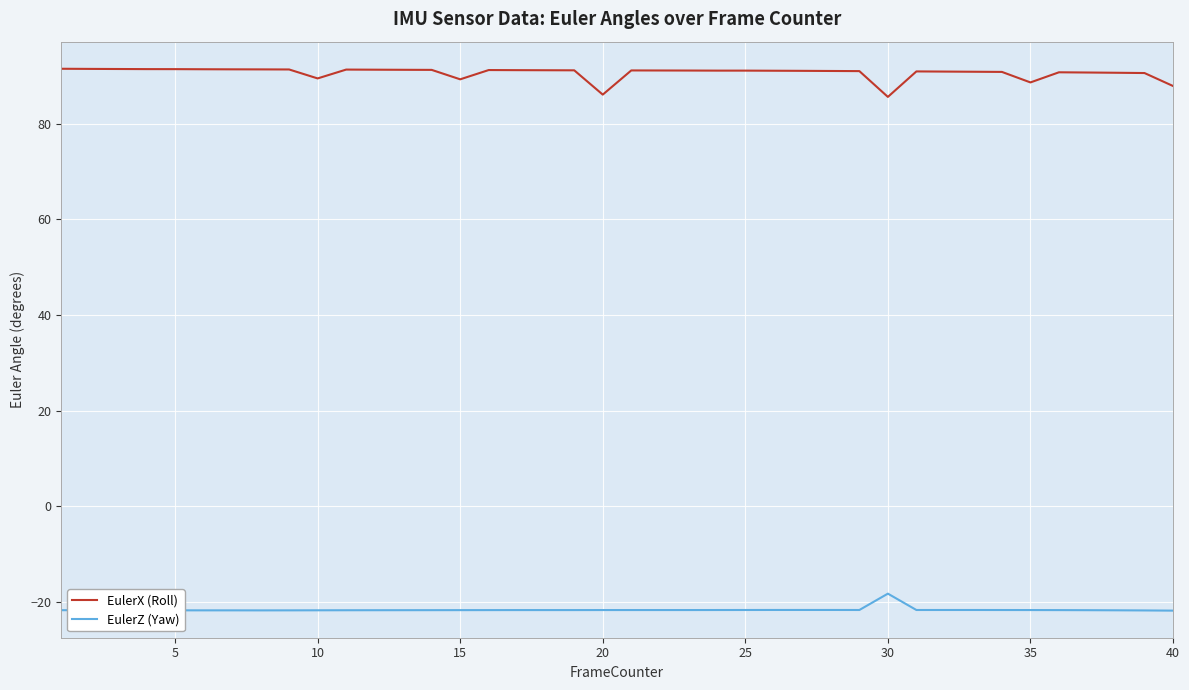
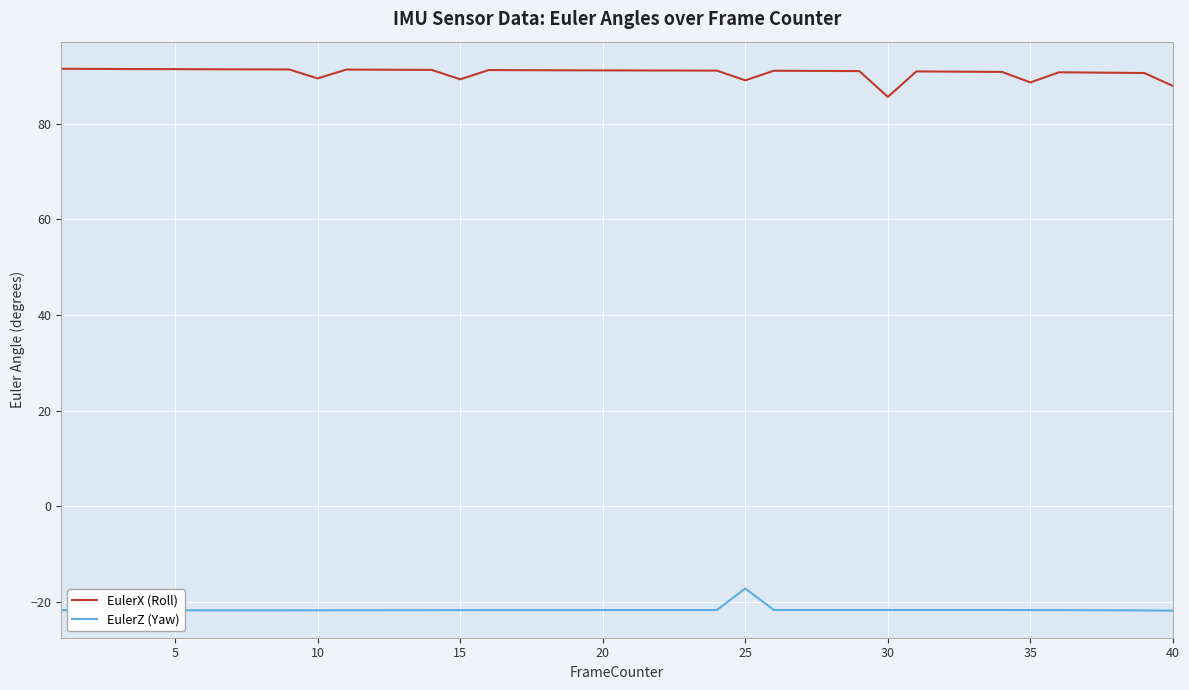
  {
    "EulerX (Roll)": {
      "5": 91,
      "10": 89,
      "15": 89,
-     "20": 86,
-     "25": 91,
+     "20": 91,
+     "25": 89,
      "30": 86,
      "35": 89,
      "40": 88
    },
    "EulerZ (Yaw)": {
      "10": -22,
      "15": -22,
      "20": -22,
-     "25": -22,
-     "30": -18,
+     "25": -17,
+     "30": -22,
      "35": -22,
      "40": -22
    }
  }
